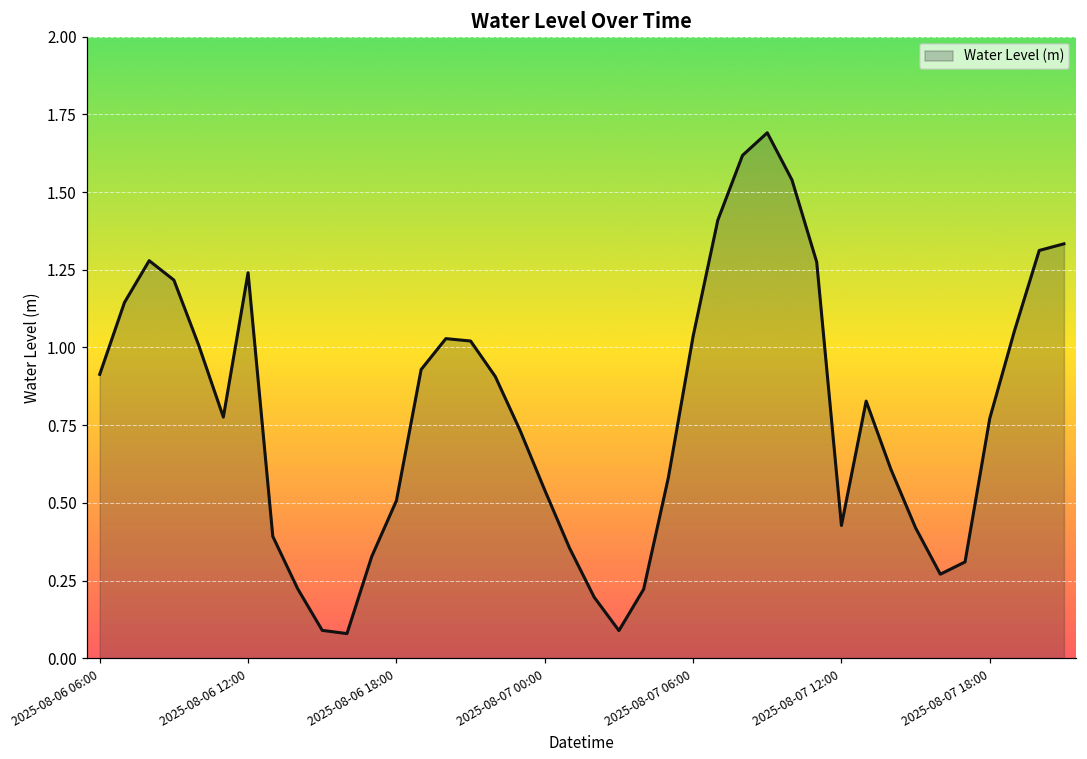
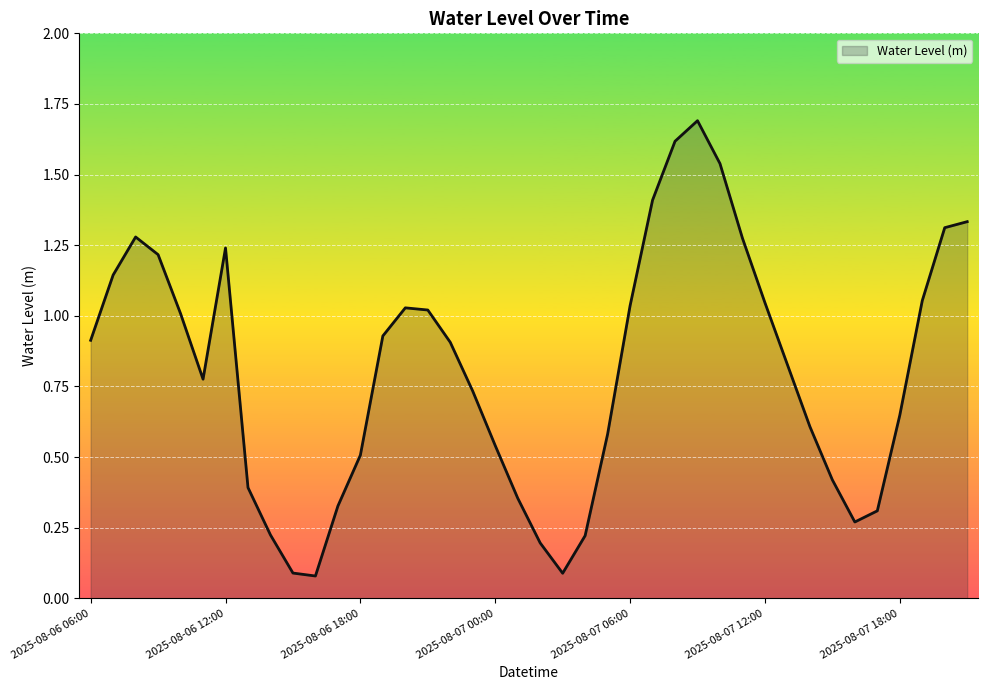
  {
    "2025-08-06 06:00": 0.91,
    "2025-08-06 12:00": 1.24,
    "2025-08-06 18:00": 0.51,
    "2025-08-07 00:00": 0.54,
    "2025-08-07 06:00": 1.04,
-   "2025-08-07 12:00": 0.43,
-   "2025-08-07 18:00": 0.77
+   "2025-08-07 12:00": 1.05,
+   "2025-08-07 18:00": 0.65
  }
